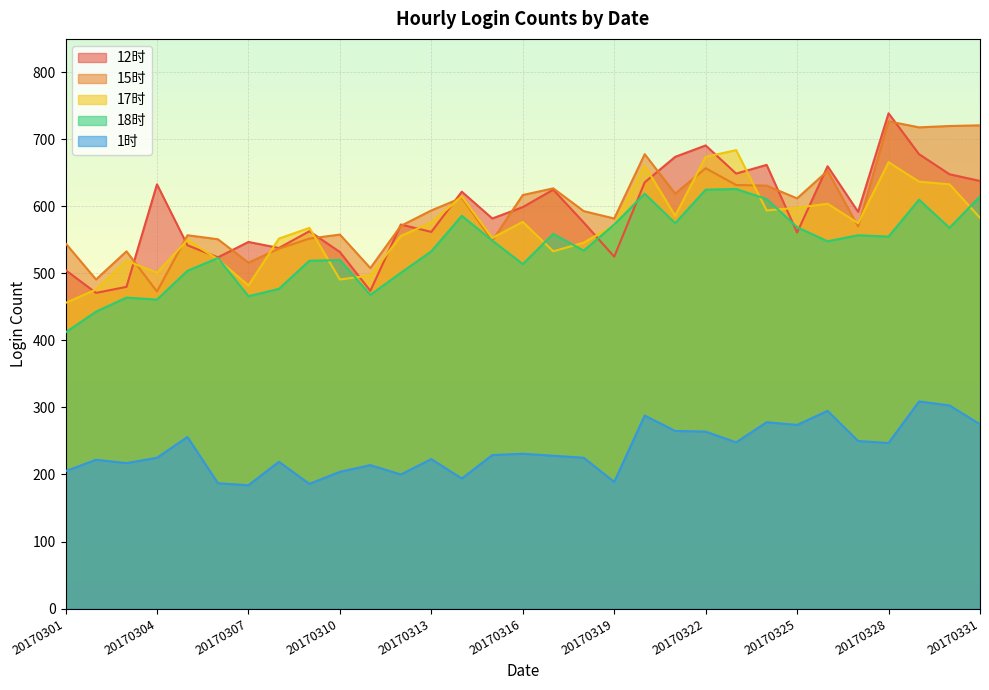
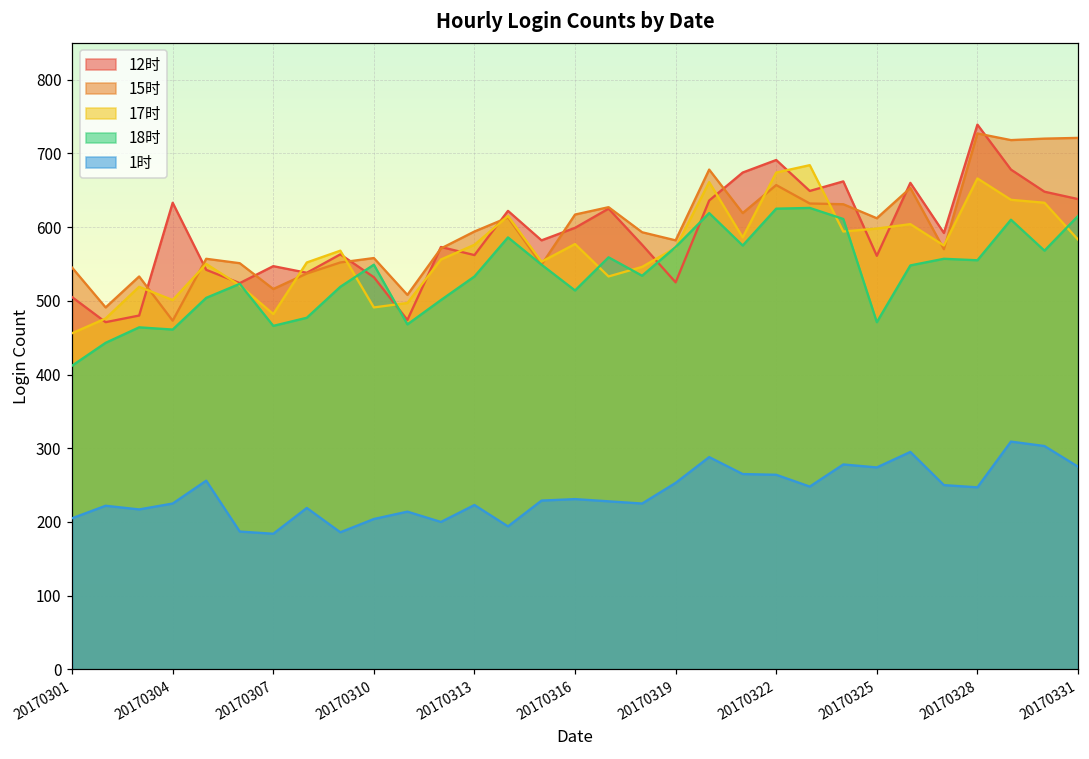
  {
    "17时": {
      "20170301": 460,
      "20170304": 500,
      "20170307": 480,
      "20170310": 490,
      "20170313": 580,
      "20170316": 580,
      "20170322": 670,
      "20170325": 600,
      "20170328": 670,
      "20170331": 580
    },
    "18时": {
      "20170301": 410,
      "20170304": 460,
      "20170307": 470,
-     "20170310": 520,
+     "20170310": 550,
      "20170313": 530,
      "20170316": 510,
      "20170322": 630,
-     "20170325": 570,
+     "20170325": 470,
      "20170328": 560,
      "20170331": 620
    },
    "1时": {
      "20170301": 210,
      "20170304": 230,
      "20170307": 180,
      "20170310": 200,
      "20170313": 220,
      "20170316": 230,
-     "20170319": 190,
+     "20170319": 250,
      "20170322": 260,
      "20170325": 270,
      "20170328": 250,
      "20170331": 280
    }
  }
